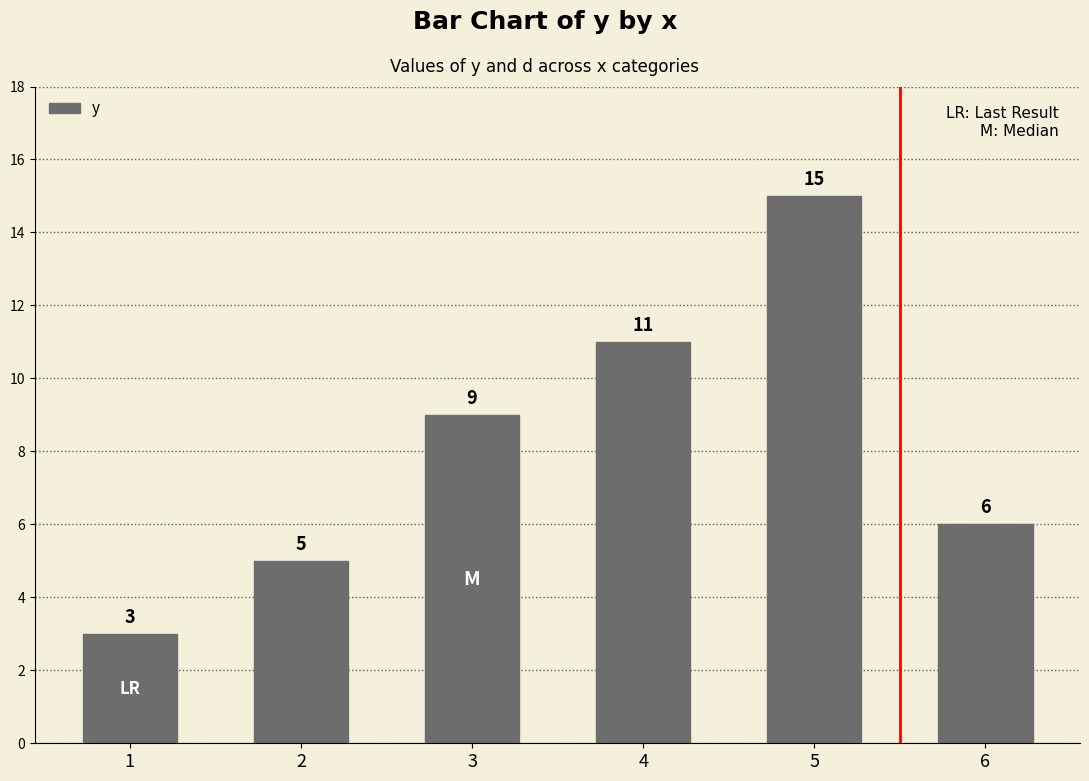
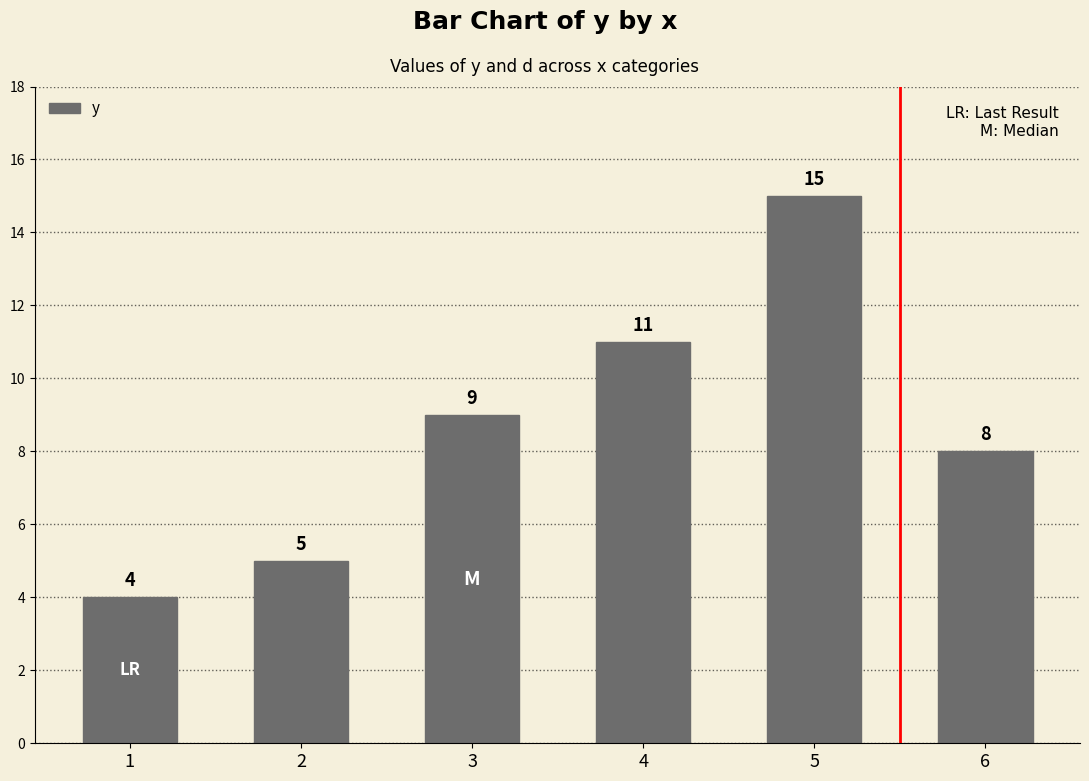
  {
-   "1": 3,
+   "1": 4,
    "2": 5,
    "3": 9,
    "4": 11,
    "5": 15,
-   "6": 6
+   "6": 8
  }
